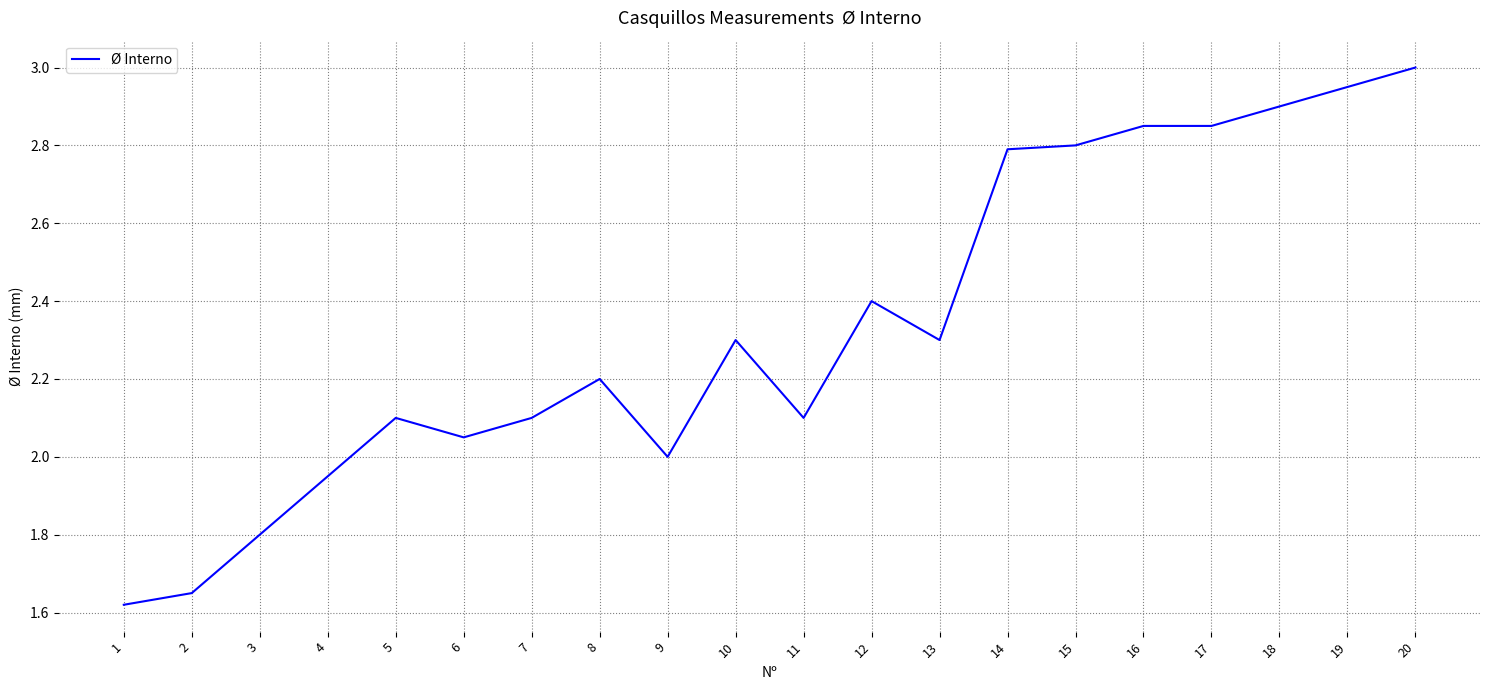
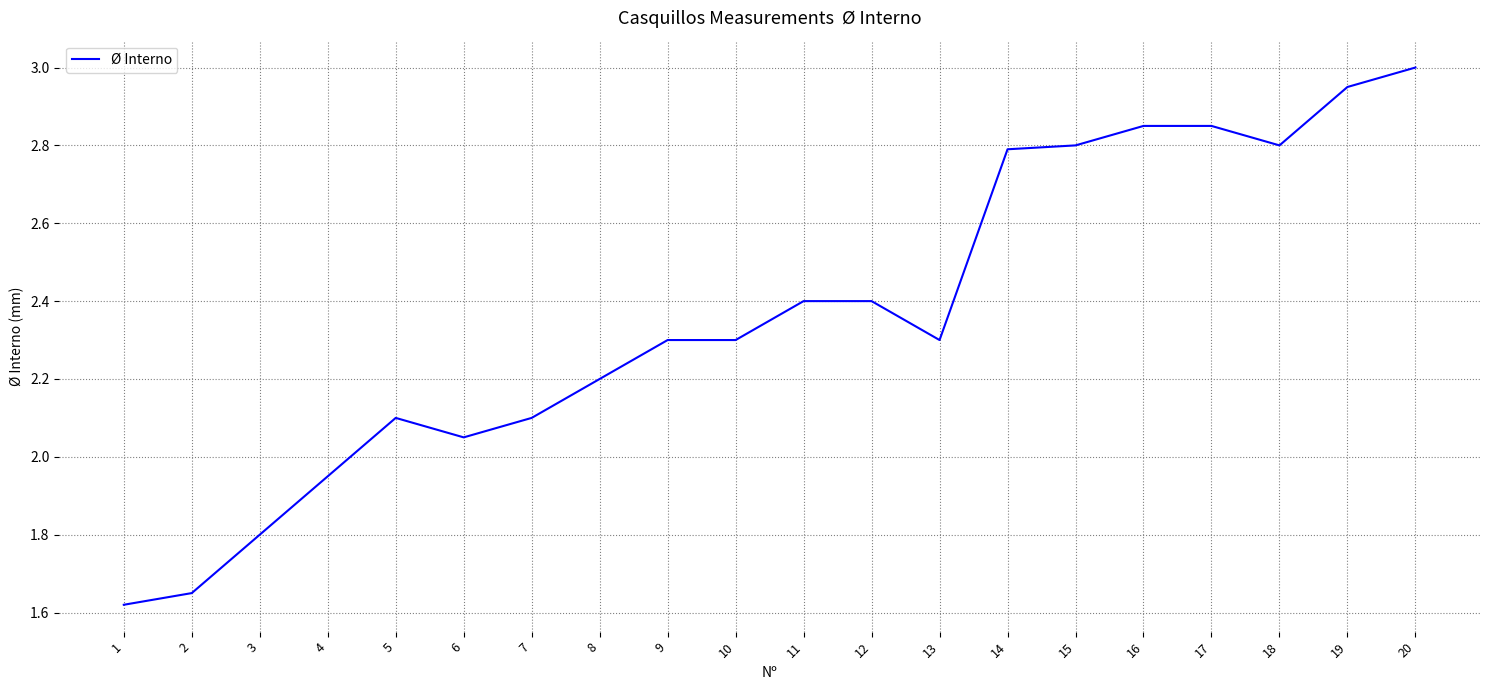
  {
    "1": 1.62,
    "2": 1.65,
    "3": 1.8,
    "4": 1.95,
    "5": 2.1,
    "6": 2.05,
    "7": 2.1,
    "8": 2.2,
-   "9": 2.0,
+   "9": 2.3,
    "10": 2.3,
-   "11": 2.1,
+   "11": 2.4,
    "12": 2.4,
    "13": 2.3,
    "14": 2.79,
    "15": 2.8,
    "16": 2.85,
    "17": 2.85,
-   "18": 2.9,
+   "18": 2.8,
    "19": 2.95,
    "20": 3.0
  }
